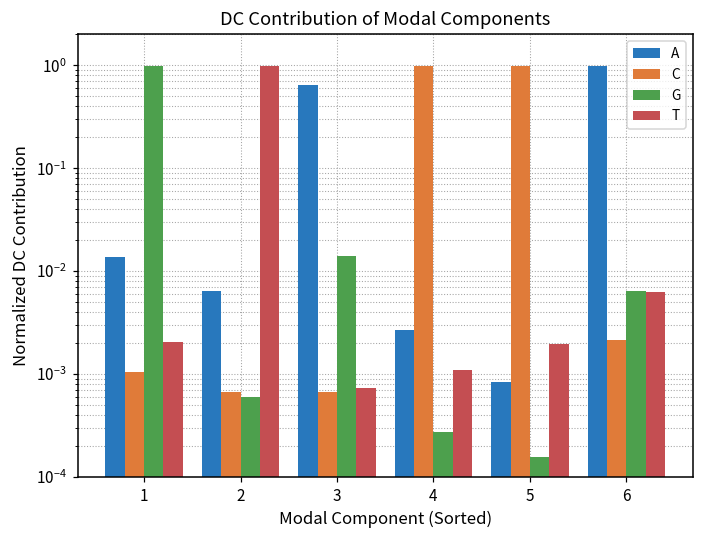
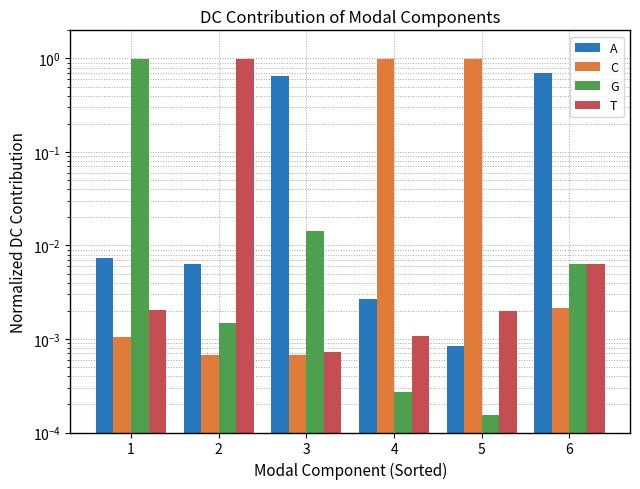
  {
    "A": {
-     "1": 0.014,
+     "1": 0.007,
      "2": 0.006,
      "3": 0.6,
      "4": 0.0027,
      "5": 0.0008,
-     "6": 1.0
+     "6": 0.7
    },
    "G": {
      "1": 1.0,
-     "2": 0.0006,
+     "2": 0.0015,
      "3": 0.014,
      "4": 0.00027,
      "5": 0.00016,
      "6": 0.006
    }
  }
